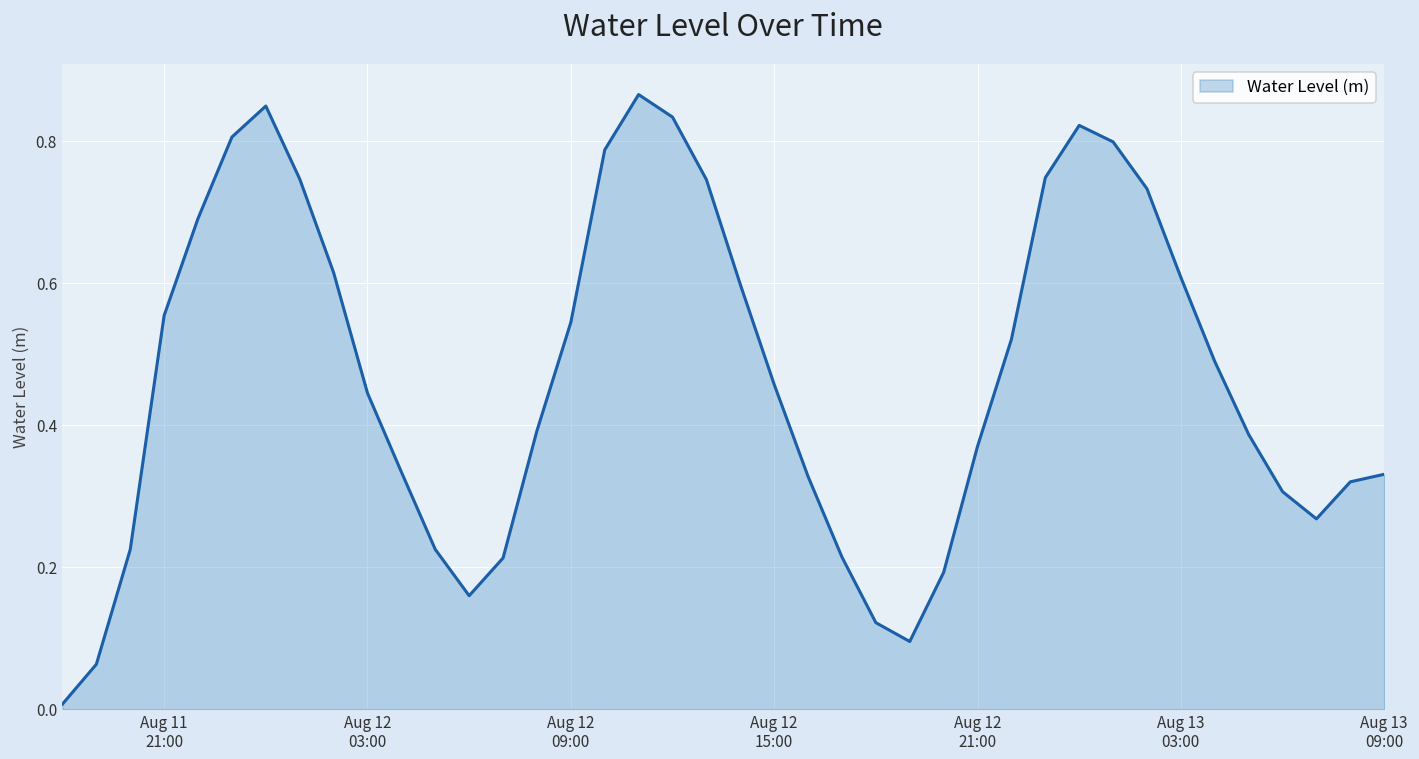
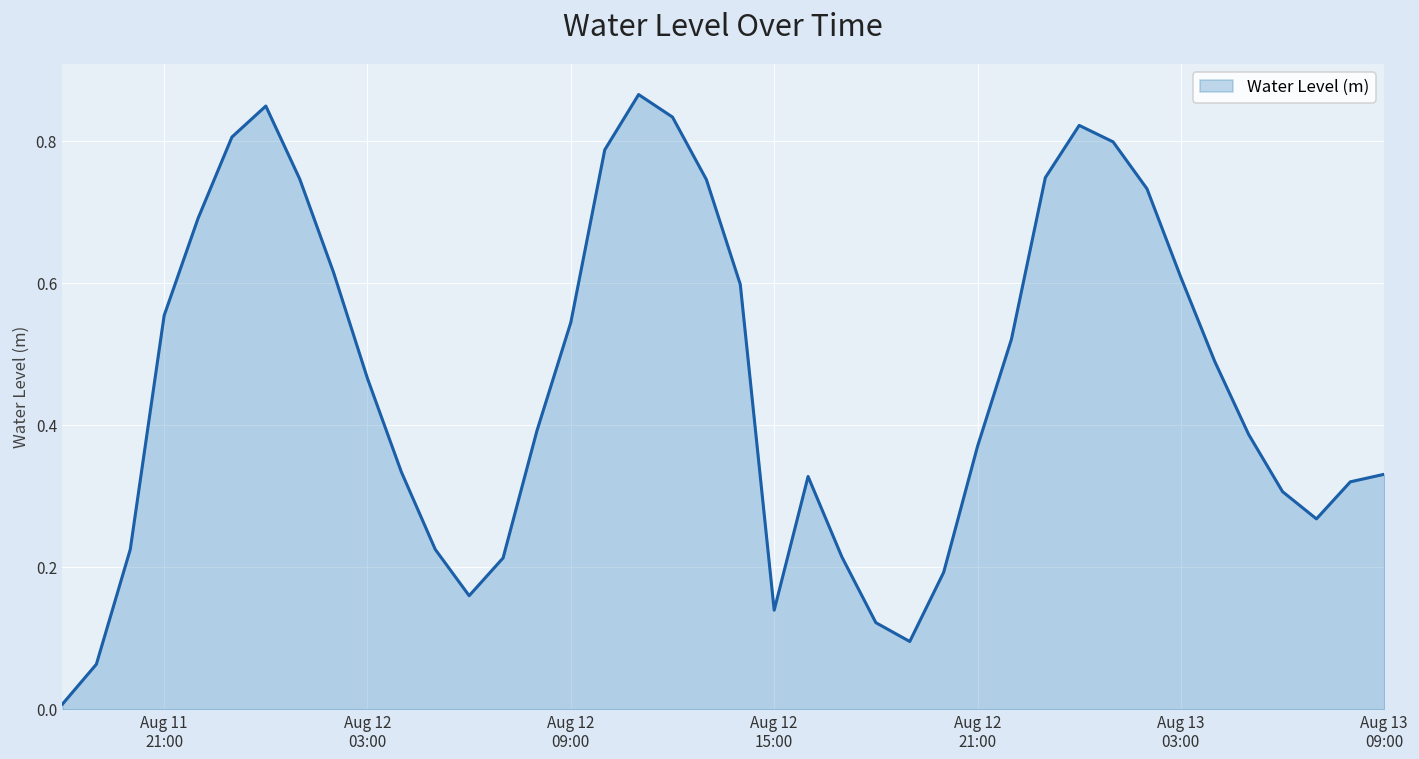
  {
    "Aug 11 21:00": 0.55,
-   "Aug 12 03:00": 0.45,
+   "Aug 12 03:00": 0.47,
    "Aug 12 09:00": 0.55,
-   "Aug 12 15:00": 0.46,
+   "Aug 12 15:00": 0.14,
    "Aug 12 21:00": 0.37,
    "Aug 13 03:00": 0.61,
    "Aug 13 09:00": 0.33
  }
